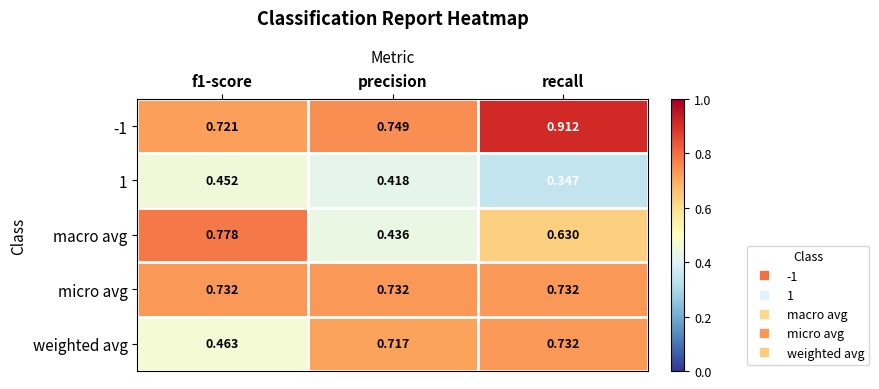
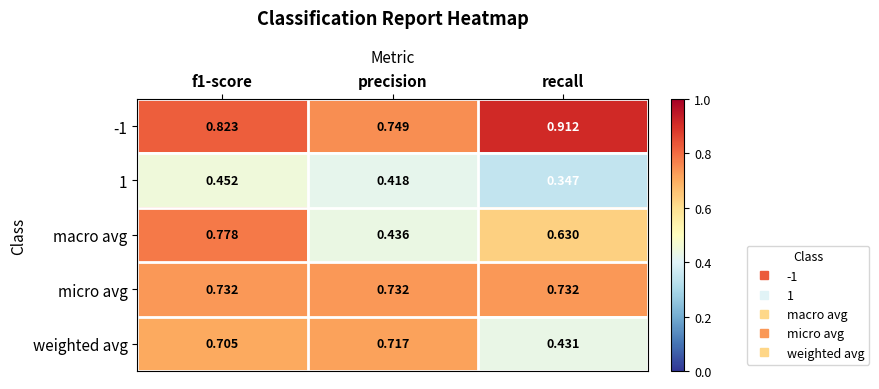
  {
    "-1": {
-     "f1-score": 0.721,
+     "f1-score": 0.823,
      "precision": 0.749,
      "recall": 0.912
    },
    "1": {
      "f1-score": 0.452,
      "precision": 0.418,
      "recall": 0.347
    },
    "macro avg": {
      "f1-score": 0.778,
      "precision": 0.436,
      "recall": 0.630
    },
    "micro avg": {
      "f1-score": 0.732,
      "precision": 0.732,
      "recall": 0.732
    },
    "weighted avg": {
-     "f1-score": 0.463,
+     "f1-score": 0.705,
      "precision": 0.717,
-     "recall": 0.732
+     "recall": 0.431
    }
  }
